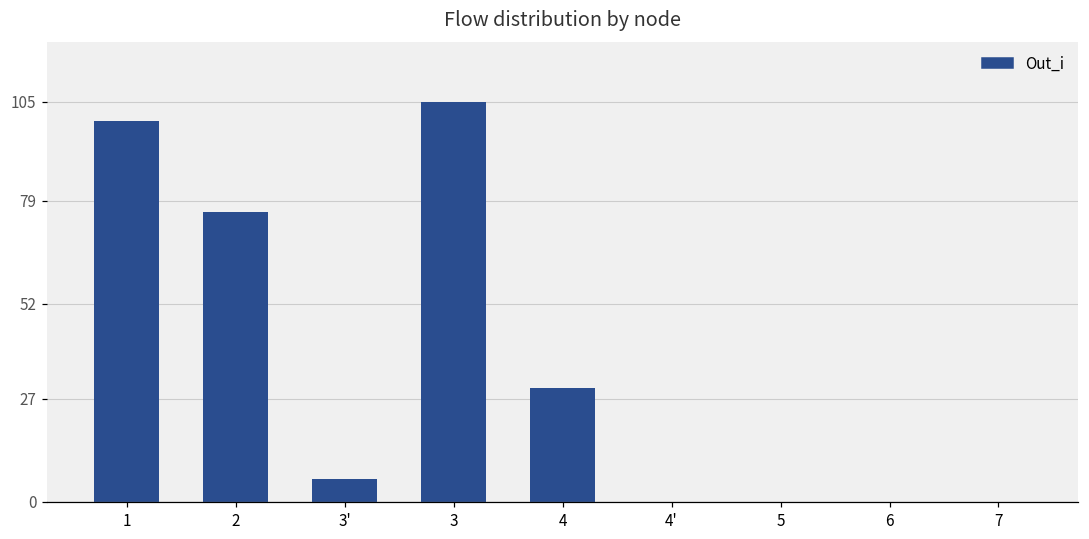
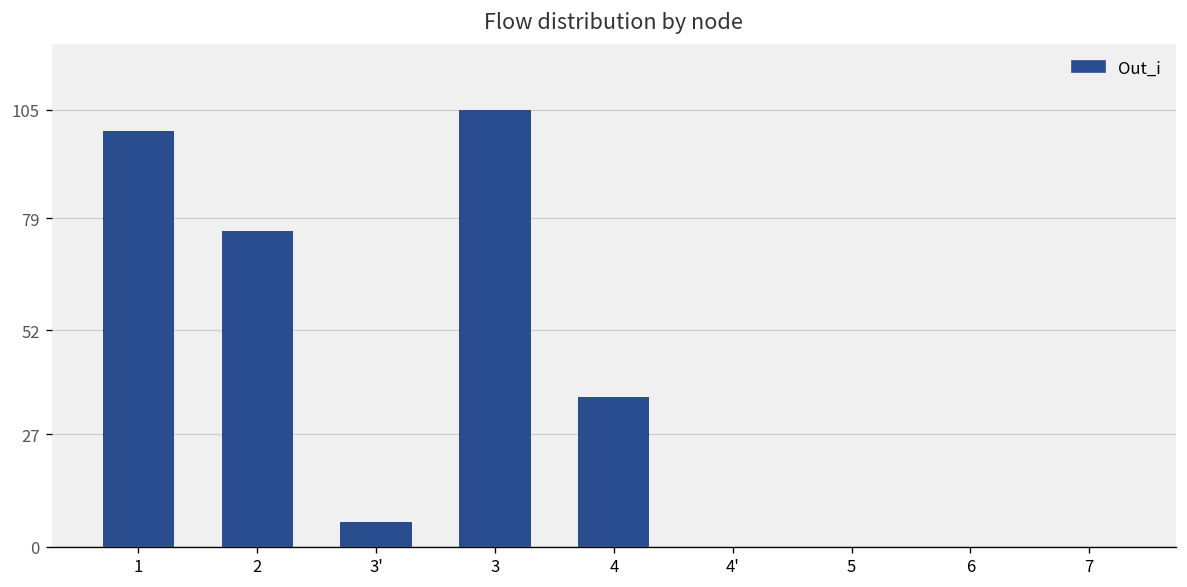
  {
    "1": 100,
    "2": 76,
    "3'": 6,
    "3": 105,
-   "4": 30,
+   "4": 36,
    "4'": 0,
    "5": 0,
    "6": 0,
    "7": 0
  }
